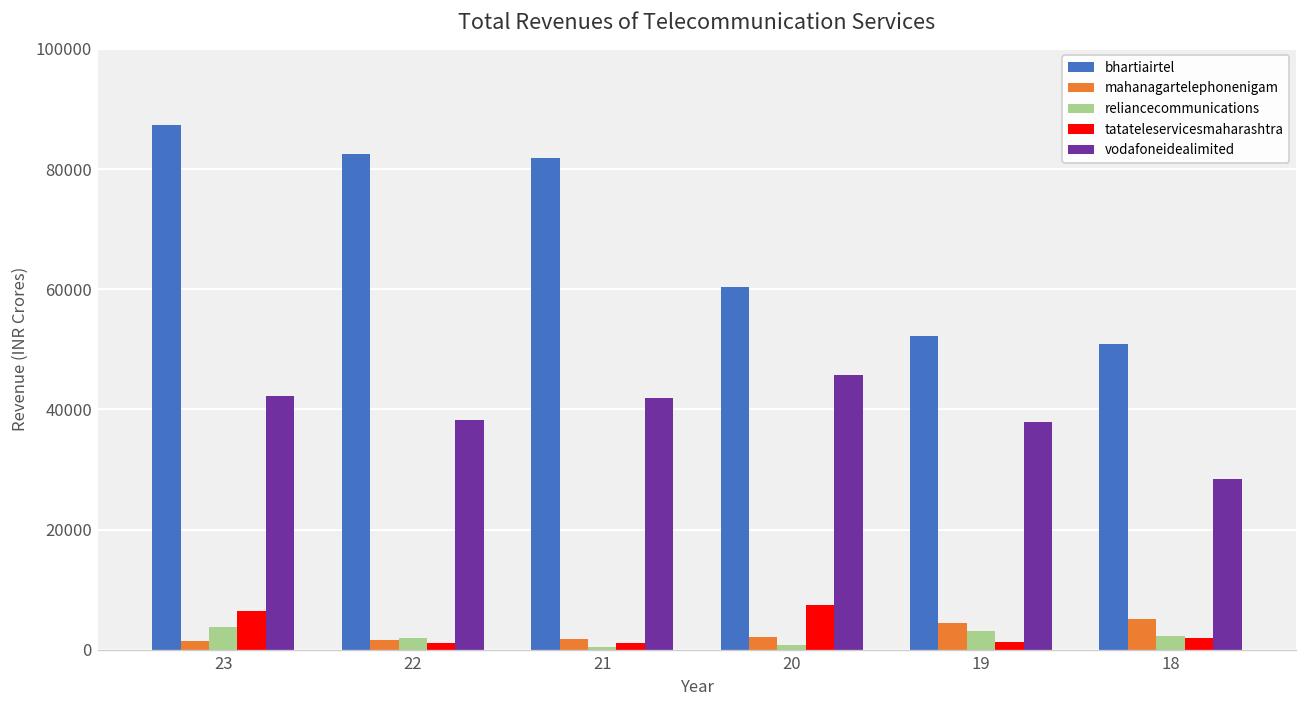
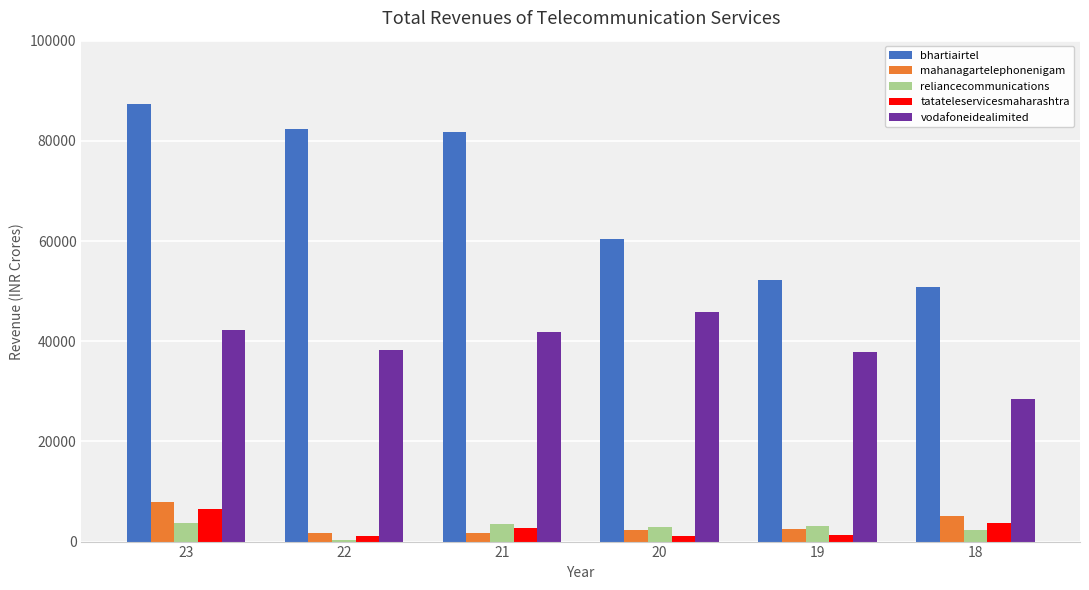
  {
    "bhartiairtel": {
      "23": 87000,
      "22": 82000,
      "21": 82000,
      "20": 60000,
      "19": 52000,
      "18": 51000
    },
    "mahanagartelephonenigam": {
-     "23": 1000,
+     "23": 8000,
      "22": 2000,
      "21": 2000,
      "20": 2000,
-     "19": 4000,
+     "19": 3000,
      "18": 5000
    },
    "reliancecommunications": {
      "23": 4000,
-     "22": 2000,
-     "21": 0,
-     "20": 1000,
+     "22": 0,
+     "21": 3000,
+     "20": 3000,
      "19": 3000,
      "18": 2000
    },
    "tatateleservicesmaharashtra": {
      "23": 6000,
      "22": 1000,
-     "21": 1000,
-     "20": 7000,
+     "21": 3000,
+     "20": 1000,
      "19": 1000,
-     "18": 2000
+     "18": 4000
    },
    "vodafoneidealimited": {
      "23": 42000,
      "22": 38000,
      "21": 42000,
      "20": 46000,
      "19": 38000,
      "18": 28000
    }
  }
